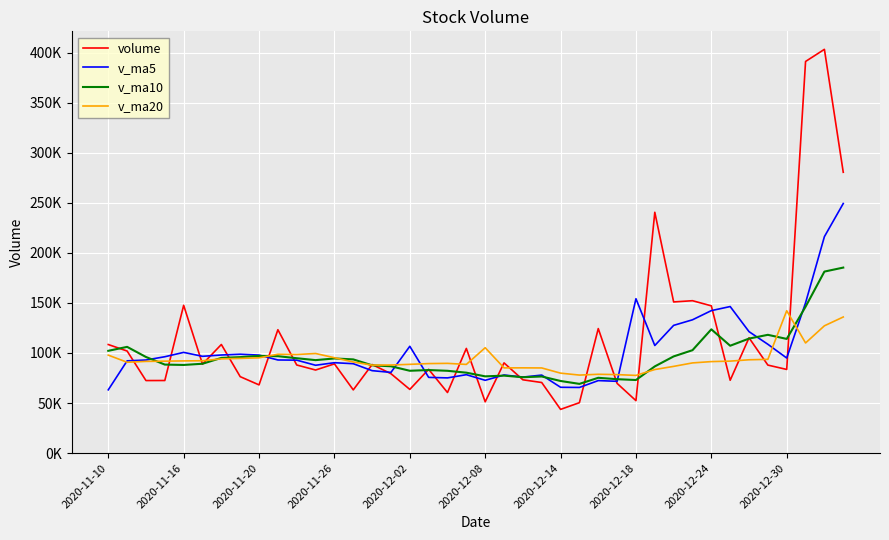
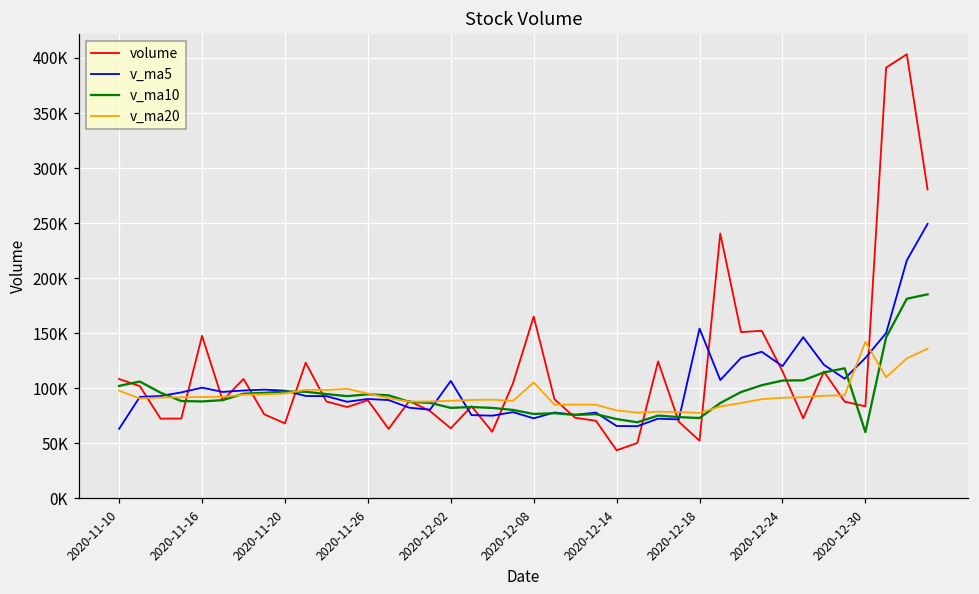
  {
    "volume": {
      "2020-11-10": 108000,
      "2020-11-16": 148000,
      "2020-11-20": 68000,
      "2020-12-02": 64000,
-     "2020-12-08": 51000,
+     "2020-12-08": 165000,
      "2020-12-14": 44000,
      "2020-12-18": 52000,
-     "2020-12-24": 147000,
+     "2020-12-24": 115000,
      "2020-12-30": 84000
    },
    "v_ma5": {
      "2020-11-10": 63000,
      "2020-11-16": 101000,
      "2020-12-02": 107000,
      "2020-12-08": 73000,
      "2020-12-14": 66000,
      "2020-12-18": 154000,
-     "2020-12-24": 142000,
-     "2020-12-30": 95000
+     "2020-12-24": 120000,
+     "2020-12-30": 128000
    },
    "v_ma10": {
      "2020-11-10": 102000,
      "2020-11-16": 88000,
      "2020-12-02": 82000,
      "2020-12-08": 77000,
      "2020-12-14": 72000,
      "2020-12-18": 73000,
-     "2020-12-24": 124000,
-     "2020-12-30": 114000
+     "2020-12-24": 107000,
+     "2020-12-30": 60000
    },
    "v_ma20": {
      "2020-11-10": 98000,
      "2020-11-16": 92000,
      "2020-12-02": 89000,
      "2020-12-08": 105000,
      "2020-12-14": 80000,
      "2020-12-18": 78000,
      "2020-12-24": 91000,
      "2020-12-30": 142000
    }
  }
